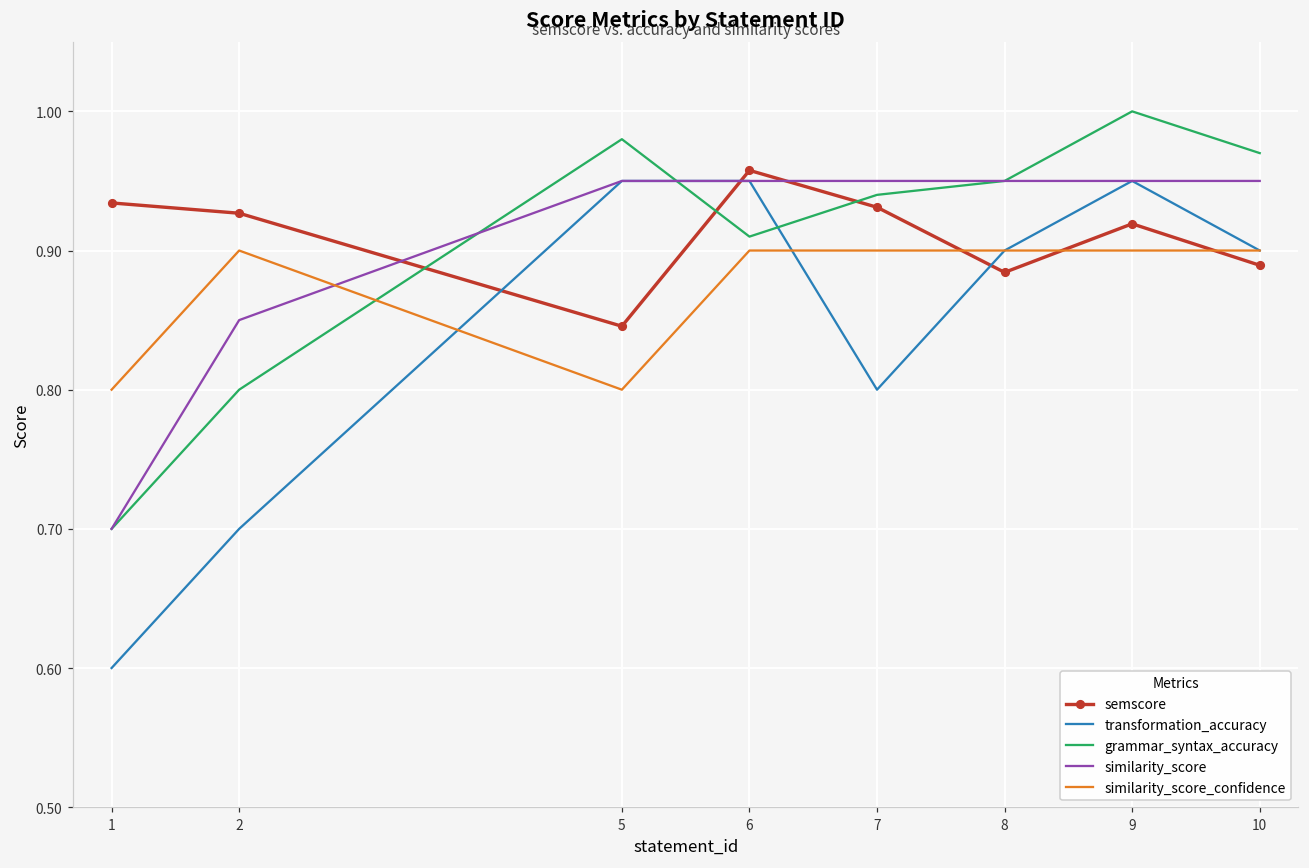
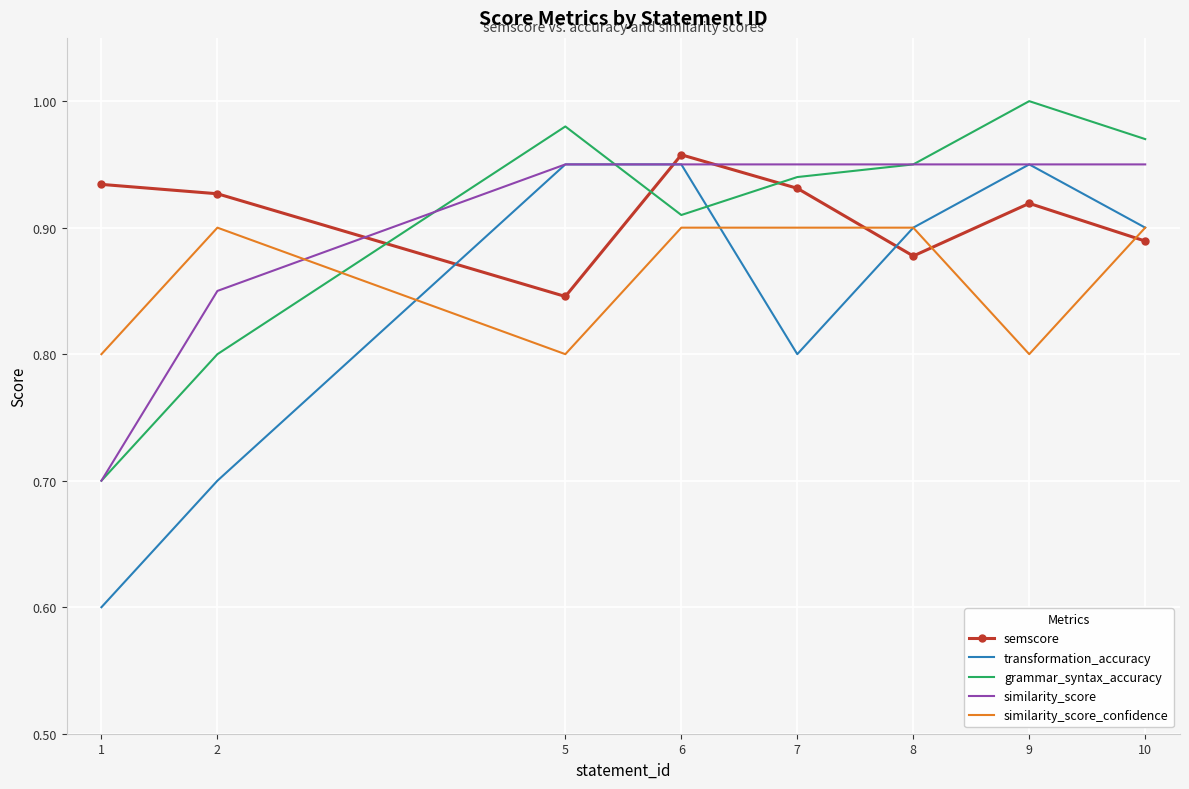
  {
    "semscore": {
      "1": 0.934,
      "2": 0.927,
      "5": 0.846,
      "6": 0.958,
      "7": 0.931,
-     "8": 0.884,
+     "8": 0.878,
      "9": 0.919,
      "10": 0.889
    },
    "transformation_accuracy": {
      "1": 0.600,
      "2": 0.700,
      "7": 0.800
    },
    "grammar_syntax_accuracy": {
      "2": 0.800,
      "5": 0.980,
      "6": 0.910,
      "7": 0.940,
      "9": 1.000,
      "10": 0.970
    },
    "similarity_score": {
      "2": 0.850,
      "7": 0.950,
      "10": 0.950
    },
    "similarity_score_confidence": {
      "1": 0.8,
      "2": 0.9,
      "5": 0.8,
      "6": 0.9,
      "7": 0.9,
-     "9": 0.9
+     "9": 0.8
    }
  }
